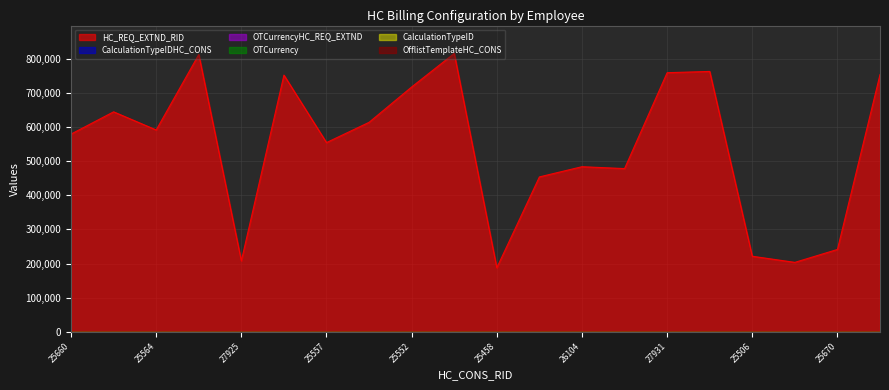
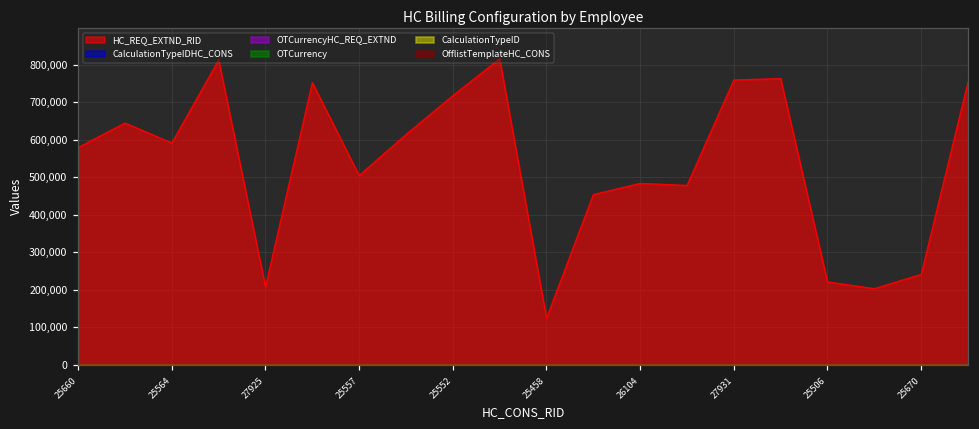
  {
    "HC_REQ_EXTND_RID": {
      "25660": "580,000",
      "25564": "590,000",
      "27925": "210,000",
-     "25557": "550,000",
+     "25557": "500,000",
      "25552": "720,000",
-     "25458": "190,000",
+     "25458": "120,000",
      "26104": "480,000",
      "27931": "760,000",
      "25506": "220,000",
      "25670": "240,000"
    },
    "OfflistTemplateHC_CONS": {
      "25660": "0",
      "25564": "0",
      "27925": "0",
      "25557": "0",
      "25552": "0",
      "25458": "0",
      "26104": "0",
      "27931": "0",
      "25506": "0",
      "25670": "0"
    }
  }
